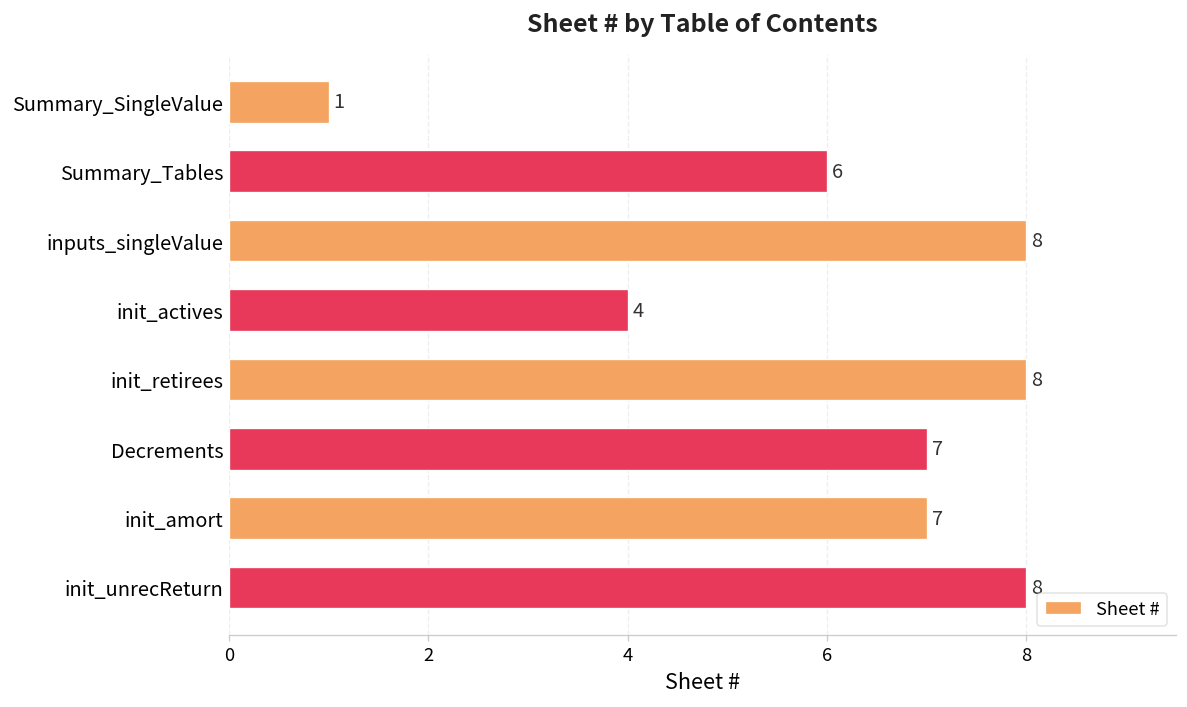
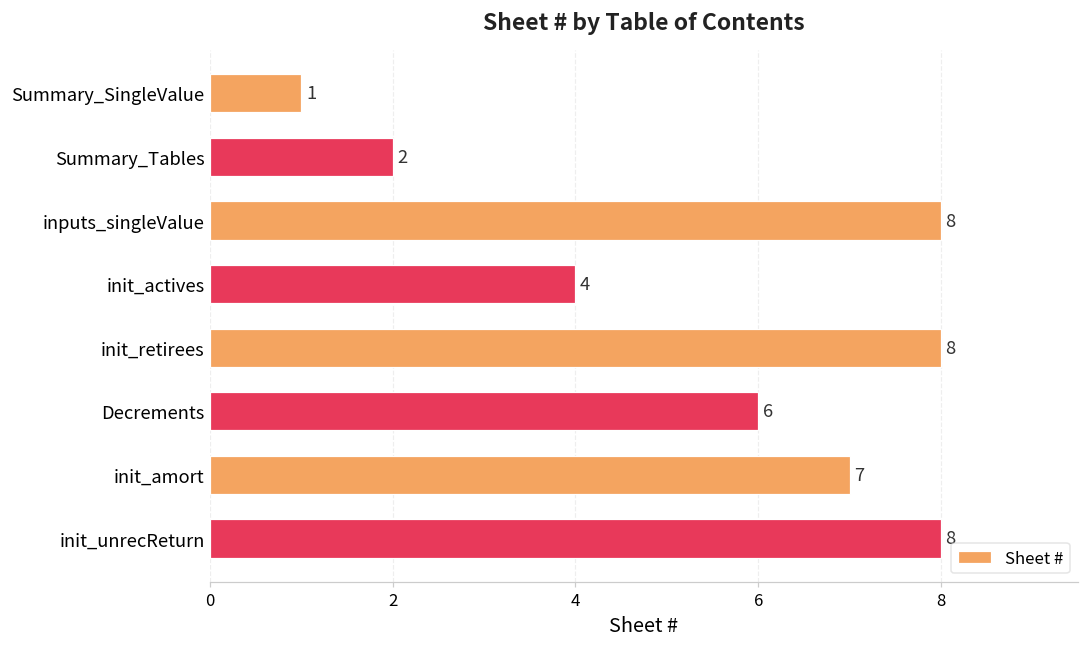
  {
    "Summary_SingleValue": 1,
-   "Summary_Tables": 6,
+   "Summary_Tables": 2,
    "inputs_singleValue": 8,
    "init_actives": 4,
    "init_retirees": 8,
-   "Decrements": 7,
+   "Decrements": 6,
    "init_amort": 7
  }
